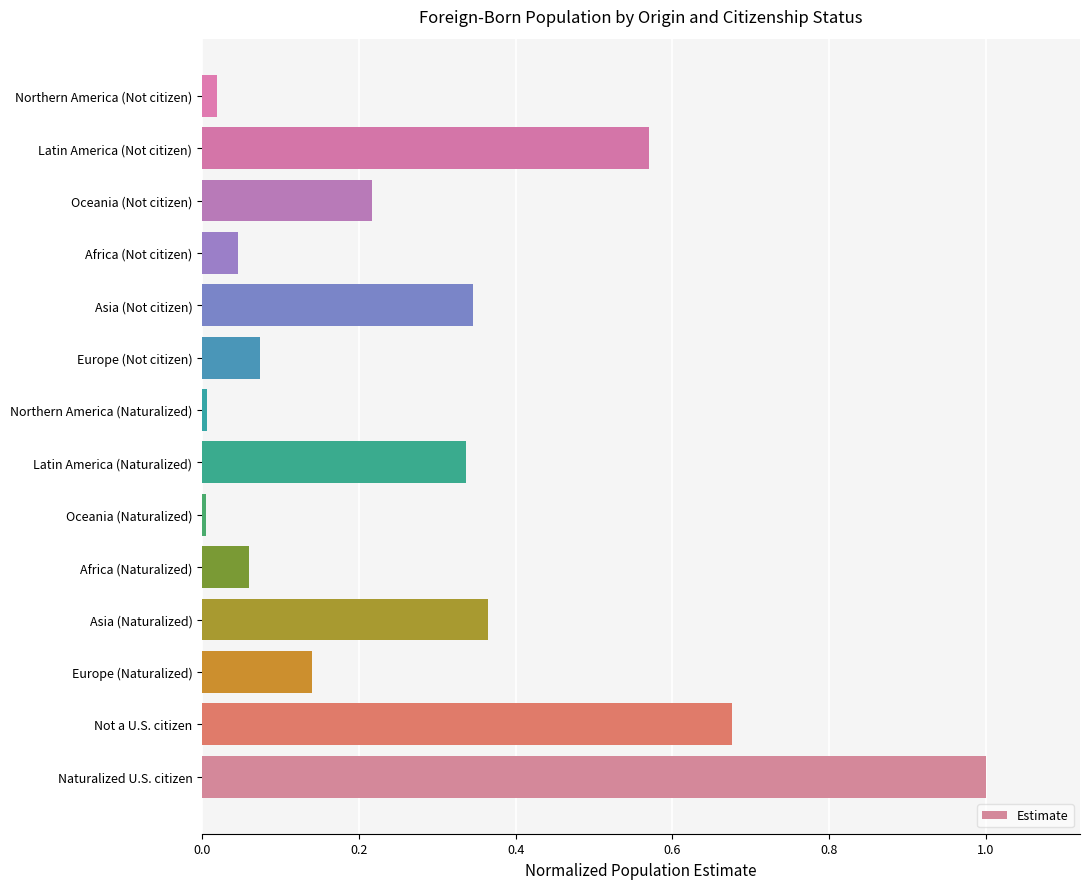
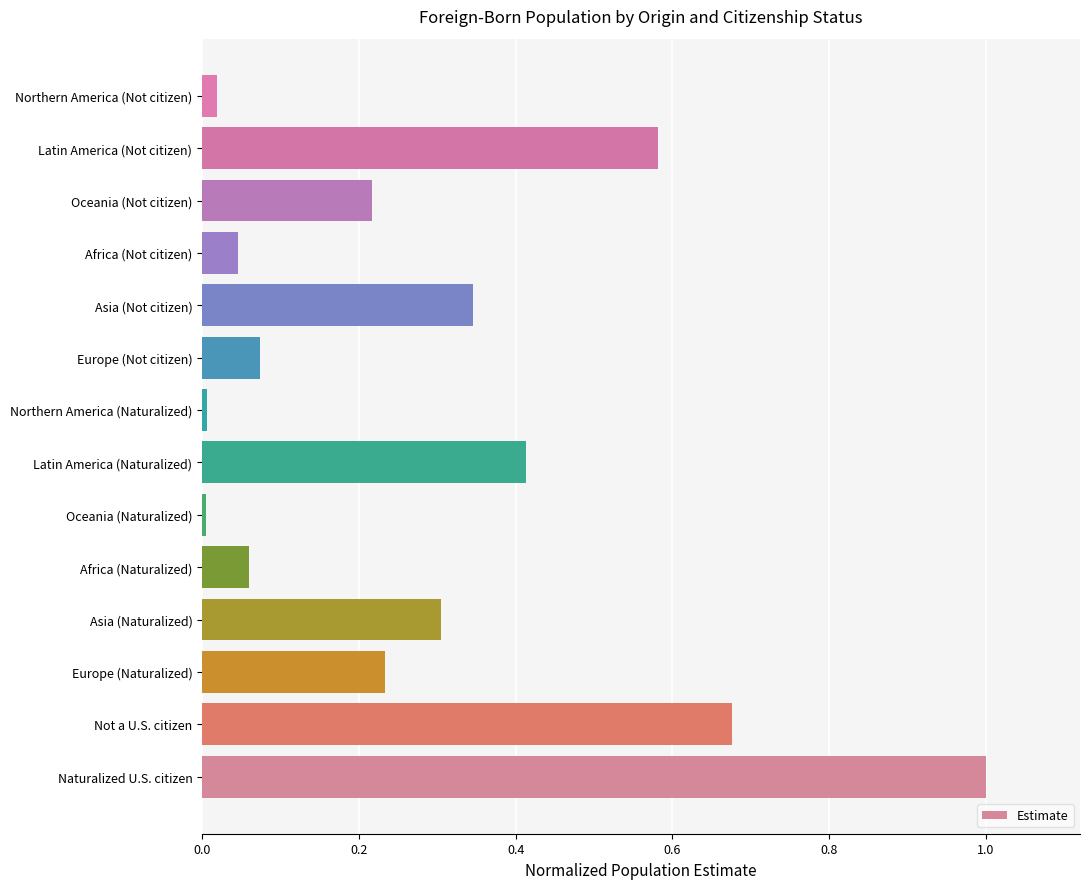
  {
    "Northern America (Not citizen)": 0.02,
-   "Latin America (Not citizen)": 0.57,
+   "Latin America (Not citizen)": 0.58,
    "Oceania (Not citizen)": 0.22,
    "Africa (Not citizen)": 0.05,
    "Asia (Not citizen)": 0.35,
    "Europe (Not citizen)": 0.07,
    "Northern America (Naturalized)": 0.01,
-   "Latin America (Naturalized)": 0.34,
+   "Latin America (Naturalized)": 0.41,
    "Oceania (Naturalized)": 0.01,
    "Africa (Naturalized)": 0.06,
-   "Asia (Naturalized)": 0.37,
-   "Europe (Naturalized)": 0.14,
+   "Asia (Naturalized)": 0.30,
+   "Europe (Naturalized)": 0.23,
    "Not a U.S. citizen": 0.68,
    "Naturalized U.S. citizen": 1.00
  }
